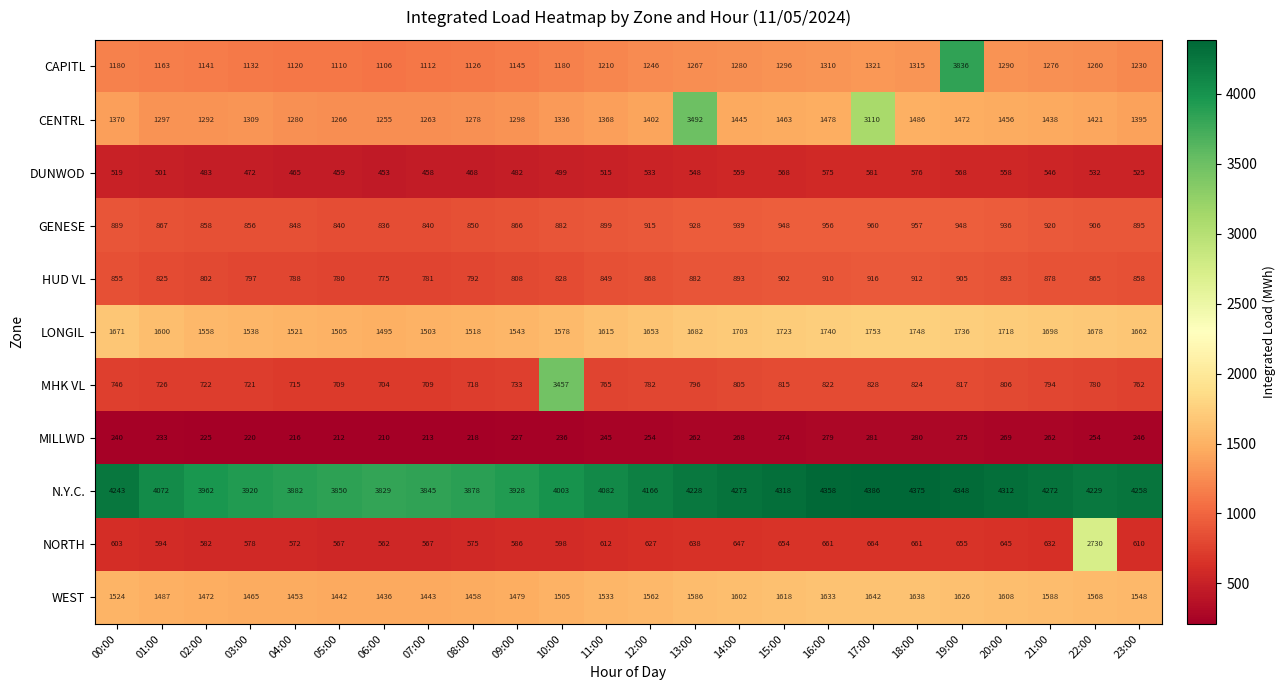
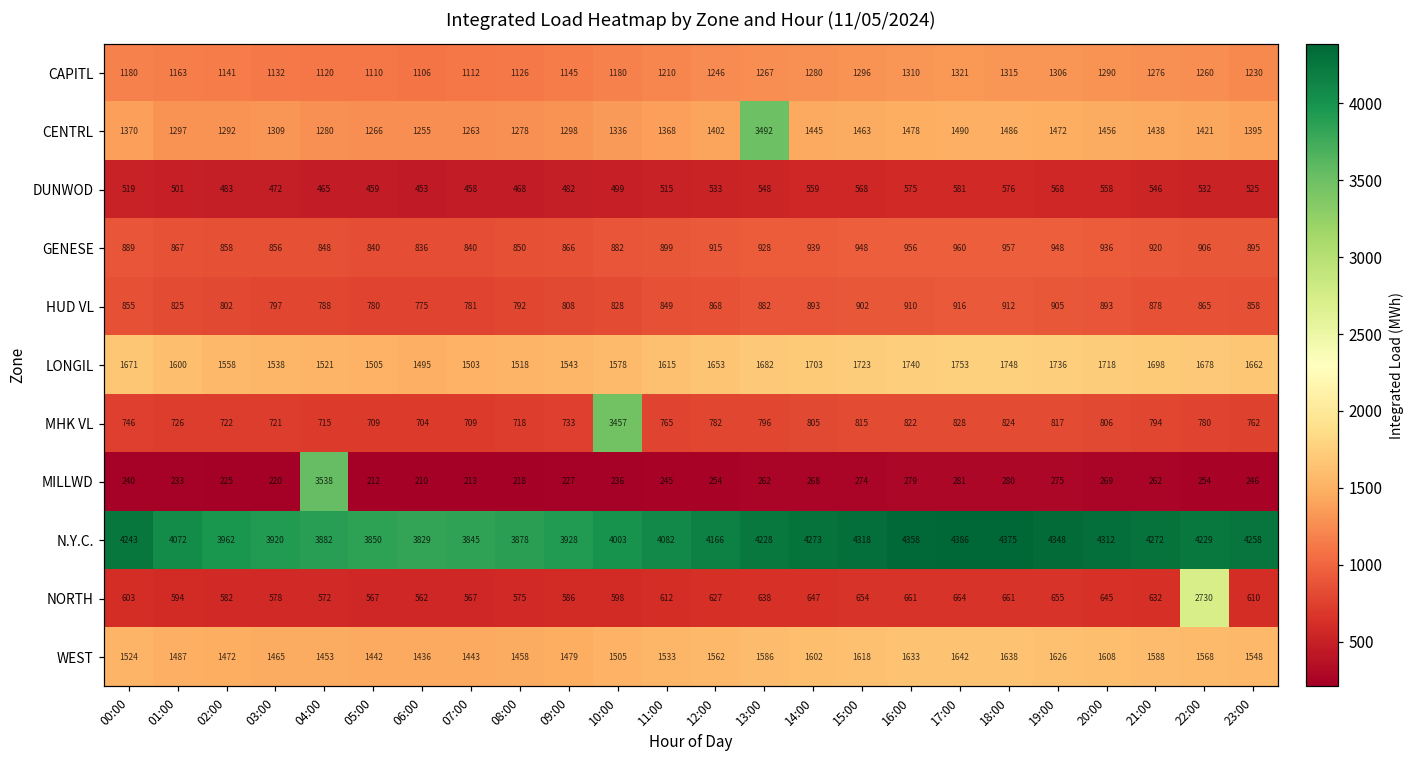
  {
    "CAPITL": {
      "00:00": 1180,
      "01:00": 1163,
      "02:00": 1141,
      "03:00": 1132,
      "04:00": 1120,
      "05:00": 1110,
      "06:00": 1106,
      "07:00": 1112,
      "08:00": 1126,
      "09:00": 1145,
      "10:00": 1180,
      "11:00": 1210,
      "12:00": 1246,
      "13:00": 1267,
      "14:00": 1280,
      "15:00": 1296,
      "16:00": 1310,
      "17:00": 1321,
      "18:00": 1315,
-     "19:00": 3836,
+     "19:00": 1306,
      "20:00": 1290,
      "21:00": 1276,
      "22:00": 1260,
      "23:00": 1230
    },
    "CENTRL": {
      "00:00": 1370,
      "01:00": 1297,
      "02:00": 1292,
      "03:00": 1309,
      "04:00": 1280,
      "05:00": 1266,
      "06:00": 1255,
      "07:00": 1263,
      "08:00": 1278,
      "09:00": 1298,
      "10:00": 1336,
      "11:00": 1368,
      "12:00": 1402,
      "13:00": 3492,
      "14:00": 1445,
      "15:00": 1463,
      "16:00": 1478,
-     "17:00": 3110,
+     "17:00": 1490,
      "18:00": 1486,
      "19:00": 1472,
      "20:00": 1456,
      "21:00": 1438,
      "22:00": 1421,
      "23:00": 1395
    },
    "MILLWD": {
      "00:00": 240,
      "01:00": 233,
      "02:00": 225,
      "03:00": 220,
-     "04:00": 216,
+     "04:00": 3538,
      "05:00": 212,
      "06:00": 210,
      "07:00": 213,
      "08:00": 218,
      "09:00": 227,
      "10:00": 236,
      "11:00": 245,
      "12:00": 254,
      "13:00": 262,
      "14:00": 268,
      "15:00": 274,
      "16:00": 279,
      "17:00": 281,
      "18:00": 280,
      "19:00": 275,
      "20:00": 269,
      "21:00": 262,
      "22:00": 254,
      "23:00": 246
    }
  }
